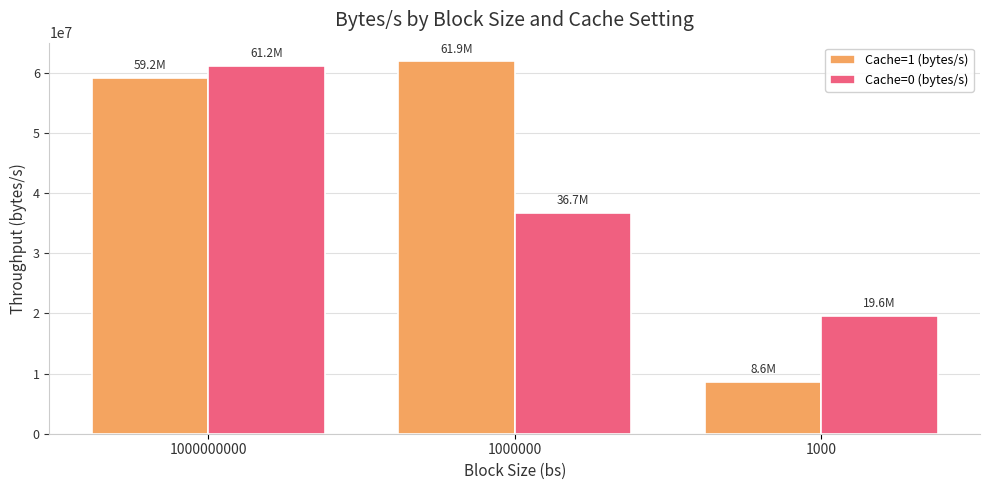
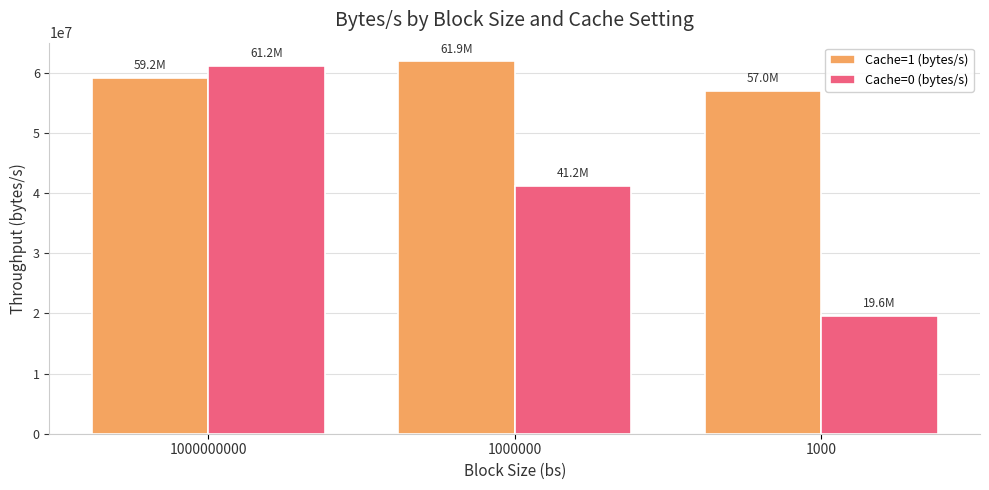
  {
    "Cache=1 (bytes/s)": {
      "1000000000": "59.2M",
      "1000000": "61.9M",
-     "1000": "8.6M"
+     "1000": "57.0M"
    },
    "Cache=0 (bytes/s)": {
      "1000000000": "61.2M",
-     "1000000": "36.7M",
+     "1000000": "41.2M",
      "1000": "19.6M"
    }
  }
